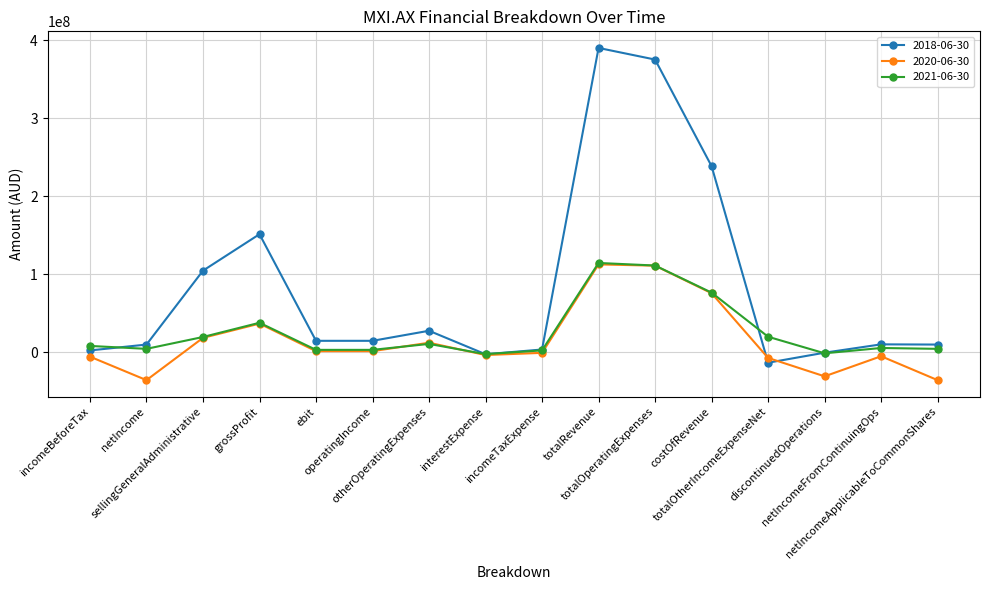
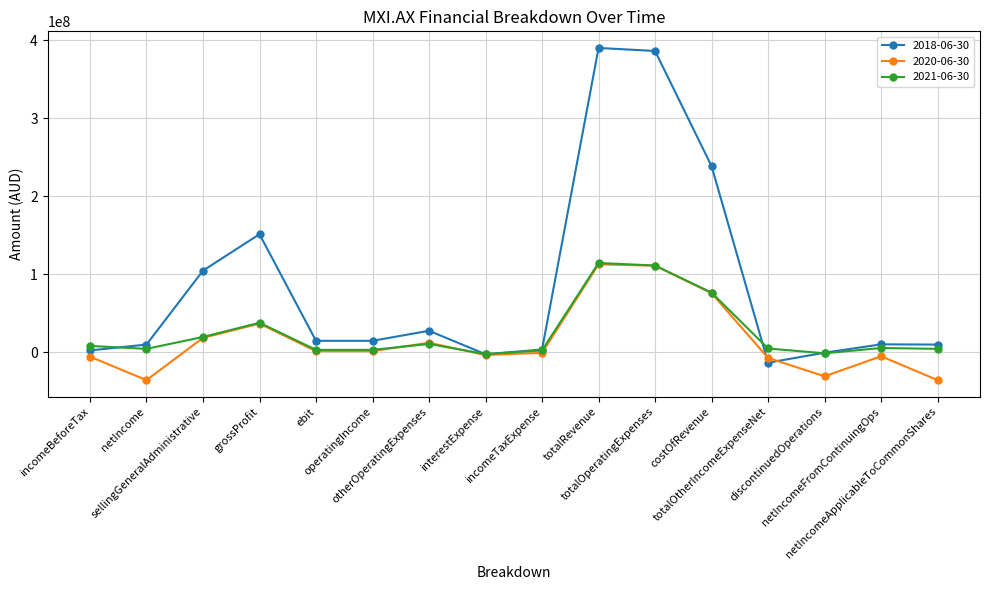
  {
    "2018-06-30": {
      "incomeBeforeTax": 0,
      "netIncome": 10000000,
      "sellingGeneralAdministrative": 100000000,
      "grossProfit": 150000000,
      "ebit": 10000000,
      "operatingIncome": 10000000,
      "otherOperatingExpenses": 30000000,
      "totalRevenue": 390000000,
-     "totalOperatingExpenses": 380000000,
+     "totalOperatingExpenses": 390000000,
      "costOfRevenue": 240000000,
      "totalOtherIncomeExpenseNet": -10000000,
      "netIncomeFromContinuingOps": 10000000,
      "netIncomeApplicableToCommonShares": 10000000
    },
    "2020-06-30": {
      "incomeBeforeTax": -10000000,
      "netIncome": -40000000,
      "totalOtherIncomeExpenseNet": -10000000,
      "discontinuedOperations": -30000000,
      "netIncomeFromContinuingOps": 0,
      "netIncomeApplicableToCommonShares": -40000000
    },
    "2021-06-30": {
      "incomeBeforeTax": 10000000,
      "netIncome": 0,
-     "totalOtherIncomeExpenseNet": 20000000,
+     "totalOtherIncomeExpenseNet": 10000000,
      "netIncomeFromContinuingOps": 10000000,
      "netIncomeApplicableToCommonShares": 0
    }
  }
